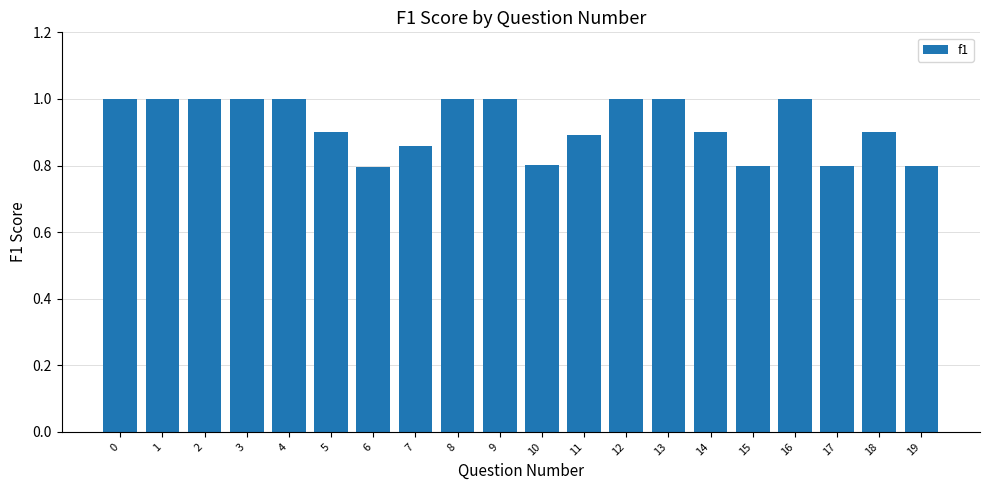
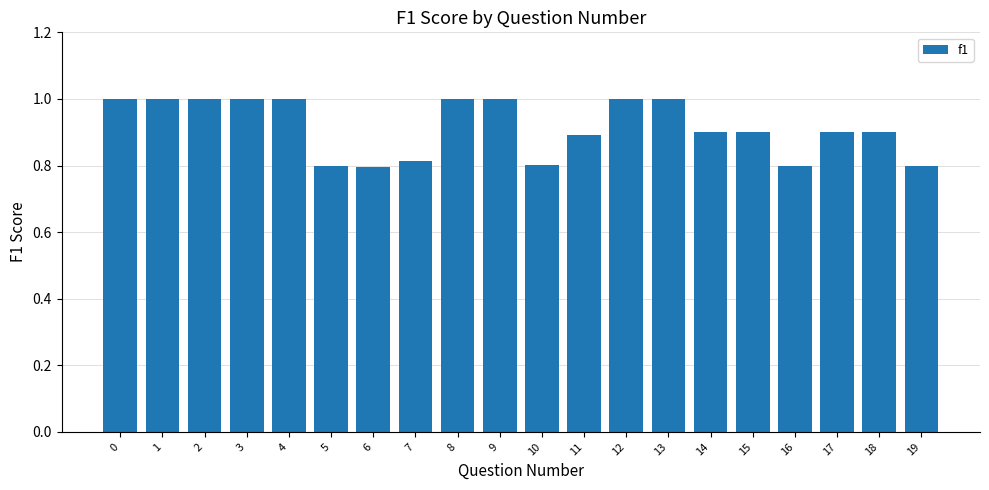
  {
    "0": 1.00,
    "1": 1.00,
    "2": 1.00,
    "3": 1.00,
    "4": 1.00,
-   "5": 0.9,
+   "5": 0.8,
    "6": 0.80,
-   "7": 0.86,
+   "7": 0.81,
    "8": 1.00,
    "9": 1.00,
    "10": 0.80,
    "11": 0.89,
    "12": 1.00,
    "13": 1.00,
    "14": 0.90,
-   "15": 0.8,
-   "16": 1.0,
-   "17": 0.8,
+   "15": 0.9,
+   "16": 0.8,
+   "17": 0.9,
    "18": 0.90,
    "19": 0.80
  }
